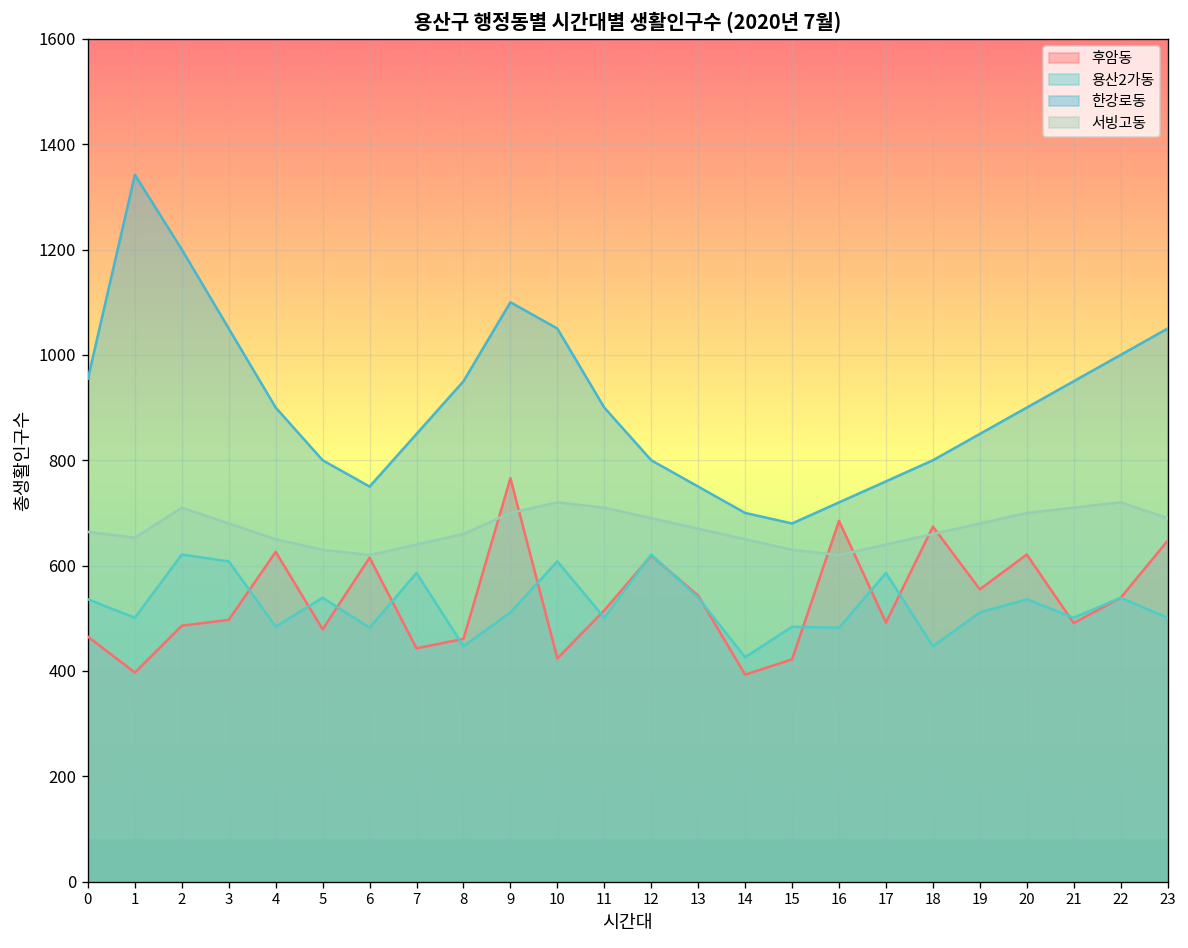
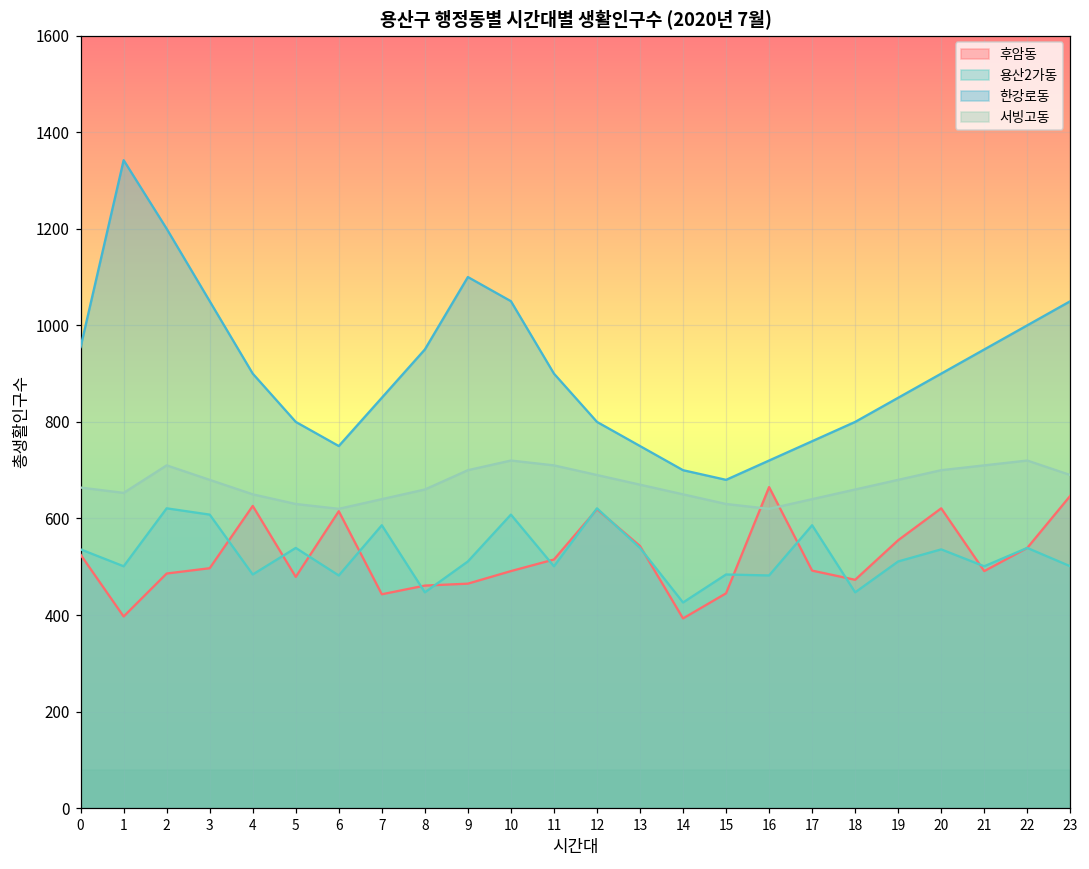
  {
    "후암동": {
-     "0": 470,
+     "0": 530,
      "1": 400,
      "2": 490,
      "3": 500,
      "4": 630,
      "5": 480,
      "7": 440,
      "8": 460,
-     "9": 770,
-     "10": 420,
+     "9": 470,
+     "10": 490,
      "11": 520,
      "14": 390,
-     "15": 420,
-     "16": 690,
+     "15": 450,
+     "16": 670,
      "17": 490,
-     "18": 670,
+     "18": 470,
      "19": 560,
      "20": 620,
      "21": 490,
      "23": 650
    }
  }
